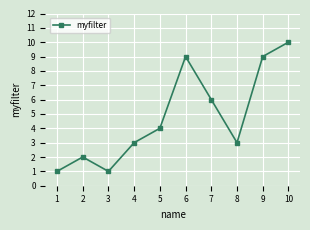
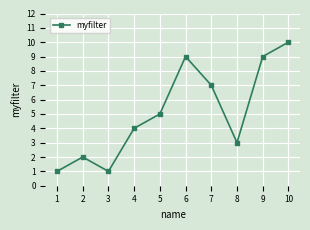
  {
    "1": 1,
    "2": 2,
    "3": 1,
-   "4": 3,
-   "5": 4,
+   "4": 4,
+   "5": 5,
    "6": 9,
-   "7": 6,
+   "7": 7,
    "8": 3,
    "9": 9,
    "10": 10
  }
